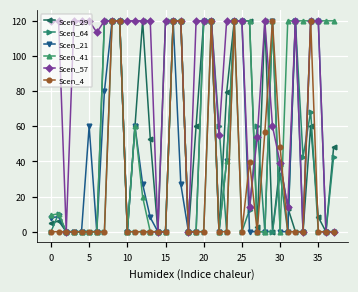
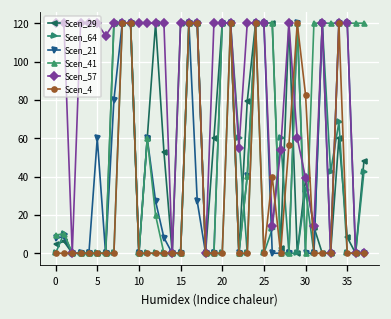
  {
    "Scen_57": {
      "10": 120
    },
    "Scen_4": {
-     "30": 48
+     "30": 82
    }
  }
